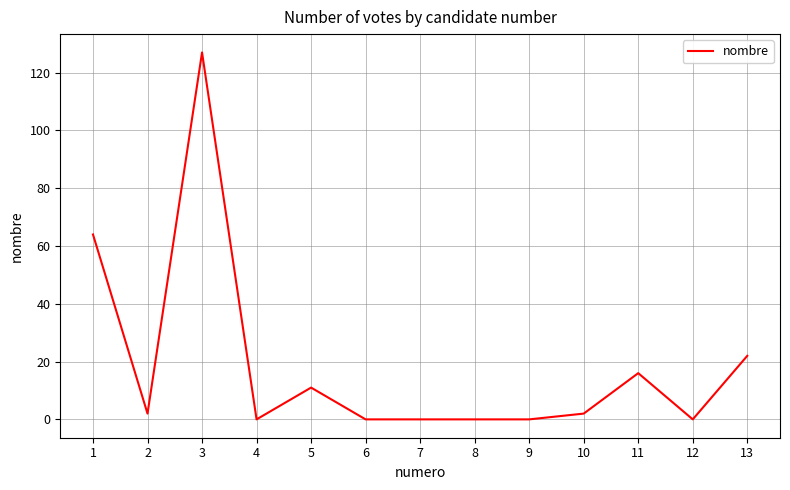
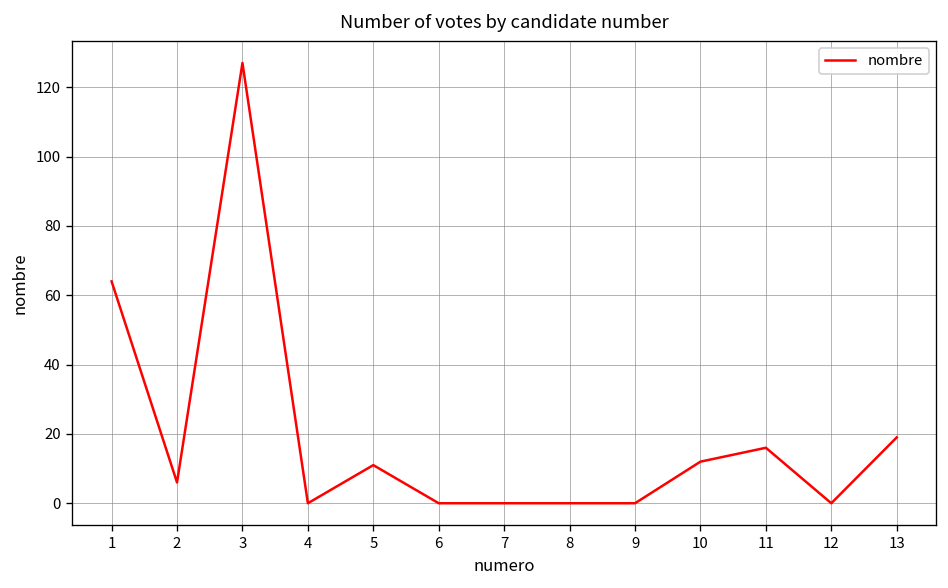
  {
    "1": 64,
-   "2": 2,
+   "2": 6,
    "3": 127,
    "4": 0,
    "5": 11,
    "6": 0,
    "7": 0,
    "8": 0,
    "9": 0,
-   "10": 2,
+   "10": 12,
    "11": 16,
    "12": 0,
-   "13": 22
+   "13": 19
  }
